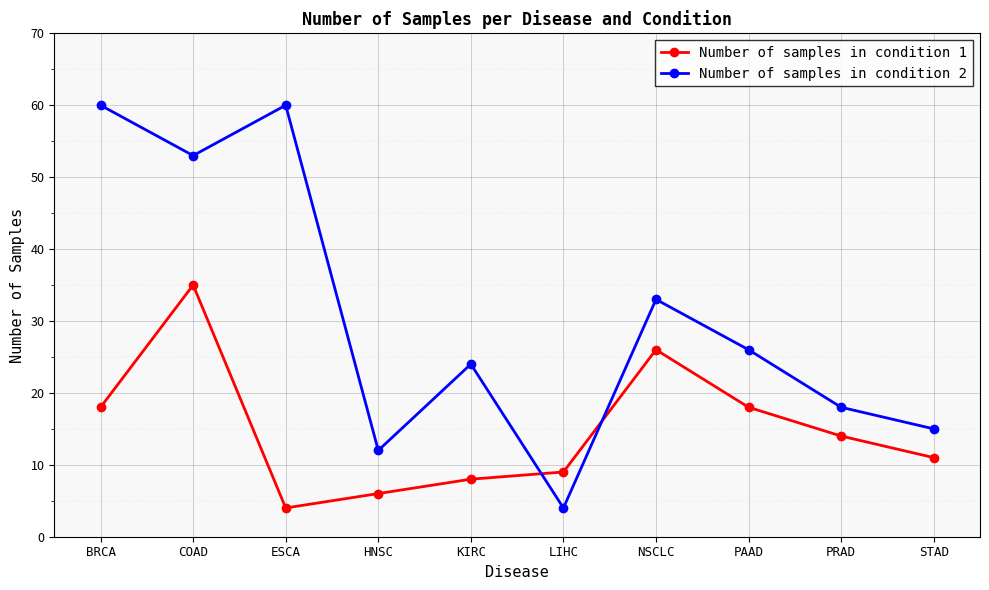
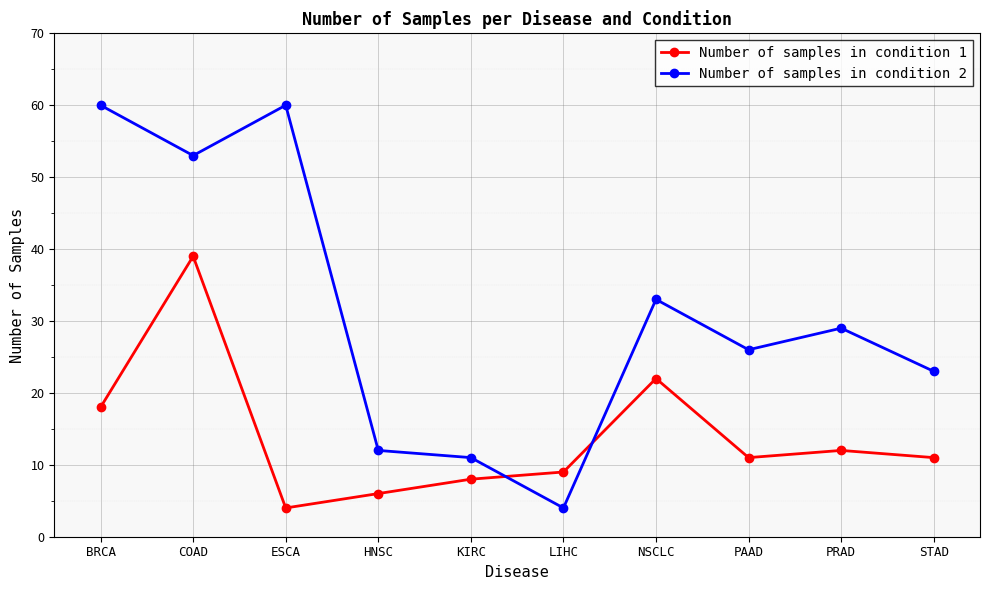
  {
    "Number of samples in condition 1": {
      "BRCA": 18,
-     "COAD": 35,
+     "COAD": 39,
      "ESCA": 4,
      "HNSC": 6,
      "KIRC": 8,
      "LIHC": 9,
-     "NSCLC": 26,
-     "PAAD": 18,
-     "PRAD": 14,
+     "NSCLC": 22,
+     "PAAD": 11,
+     "PRAD": 12,
      "STAD": 11
    },
    "Number of samples in condition 2": {
      "BRCA": 60,
      "COAD": 53,
      "ESCA": 60,
      "HNSC": 12,
-     "KIRC": 24,
+     "KIRC": 11,
      "LIHC": 4,
      "NSCLC": 33,
      "PAAD": 26,
-     "PRAD": 18,
-     "STAD": 15
+     "PRAD": 29,
+     "STAD": 23
    }
  }
